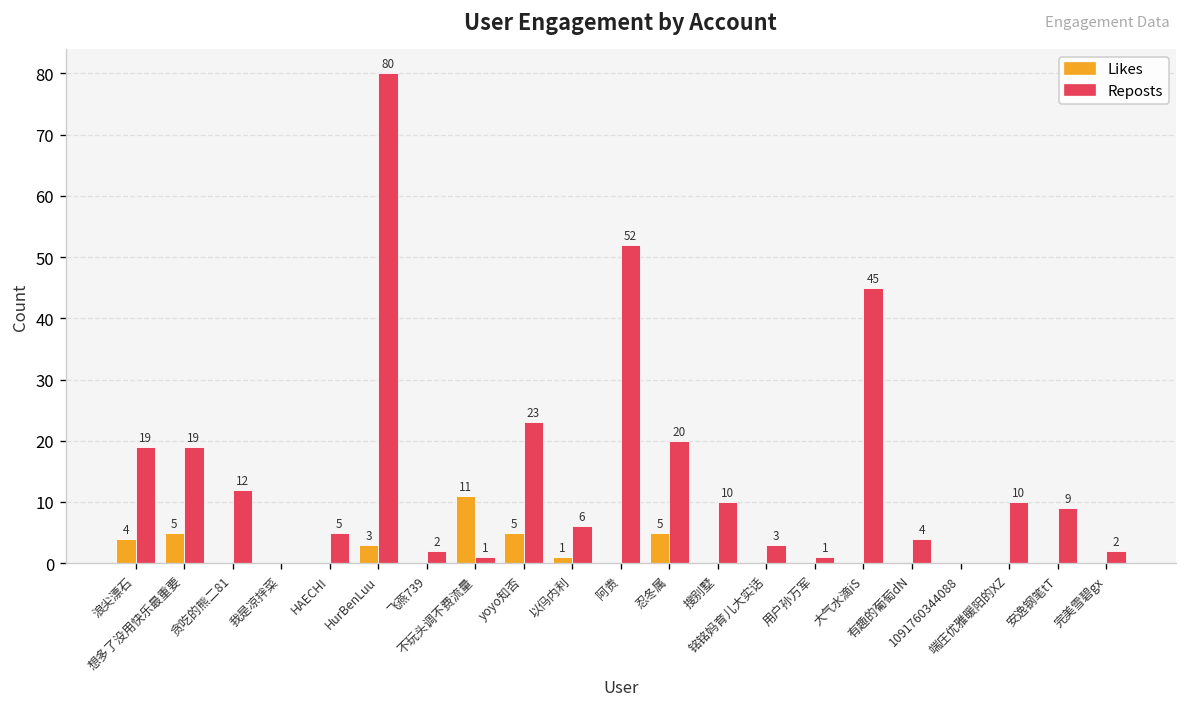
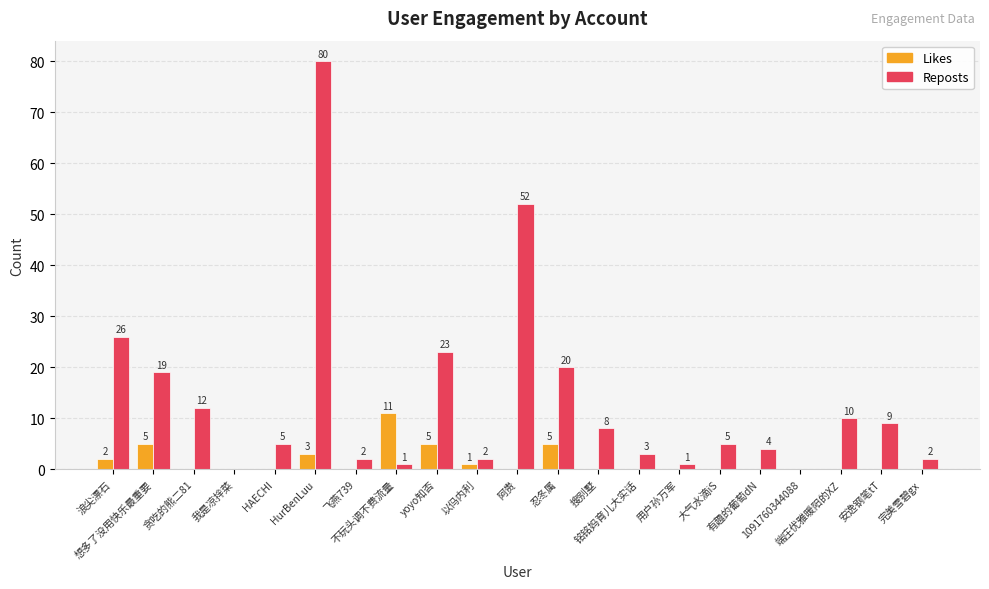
  {
    "Likes": {
-     "浪尖漂石": 4,
+     "浪尖漂石": 2,
      "想多了没用快乐最重要": 5,
      "HurBenLuu": 3,
      "不玩头调不费流量": 11,
      "yoyo知否": 5,
      "以㐷内利": 1,
      "忍冬属": 5
    },
    "Reposts": {
-     "浪尖漂石": 19,
+     "浪尖漂石": 26,
      "想多了没用快乐最重要": 19,
      "贪吃的熊二81": 12,
      "HAECHI": 5,
      "HurBenLuu": 80,
      "飞燕739": 2,
      "不玩头调不费流量": 1,
      "yoyo知否": 23,
-     "以㐷内利": 6,
+     "以㐷内利": 2,
      "阿贵": 52,
      "忍冬属": 20,
-     "搜别墅": 10,
+     "搜别墅": 8,
      "铭铭妈育儿大实话": 3,
      "用户孙万军": 1,
-     "大气水滴iS": 45,
+     "大气水滴iS": 5,
      "有趣的葡萄dN": 4,
      "端庄优雅暖阳的XZ": 10,
      "安逸钢笔tT": 9,
      "完美雪碧gx": 2
    }
  }
